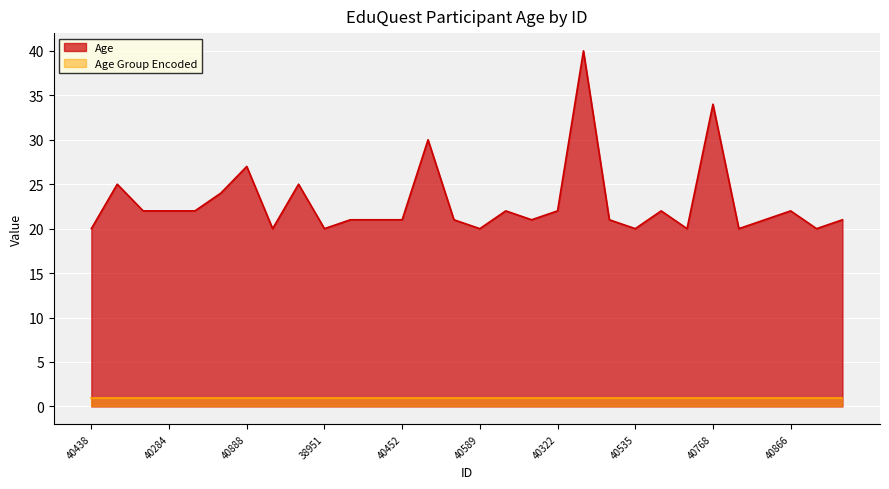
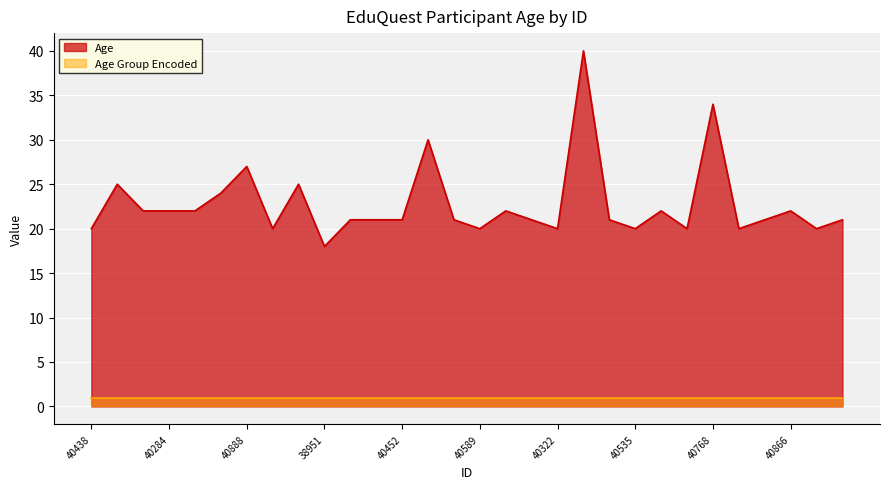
  {
    "Age": {
      "40438": 20,
      "40284": 22,
      "40888": 27,
-     "38951": 20,
+     "38951": 18,
      "40452": 21,
      "40589": 20,
-     "40322": 22,
+     "40322": 20,
      "40535": 20,
      "40768": 34,
      "40866": 22
    },
    "Age Group Encoded": {
      "40438": 1,
      "40284": 1,
      "40888": 1,
      "38951": 1,
      "40452": 1,
      "40589": 1,
      "40322": 1,
      "40535": 1,
      "40768": 1,
      "40866": 1
    }
  }
